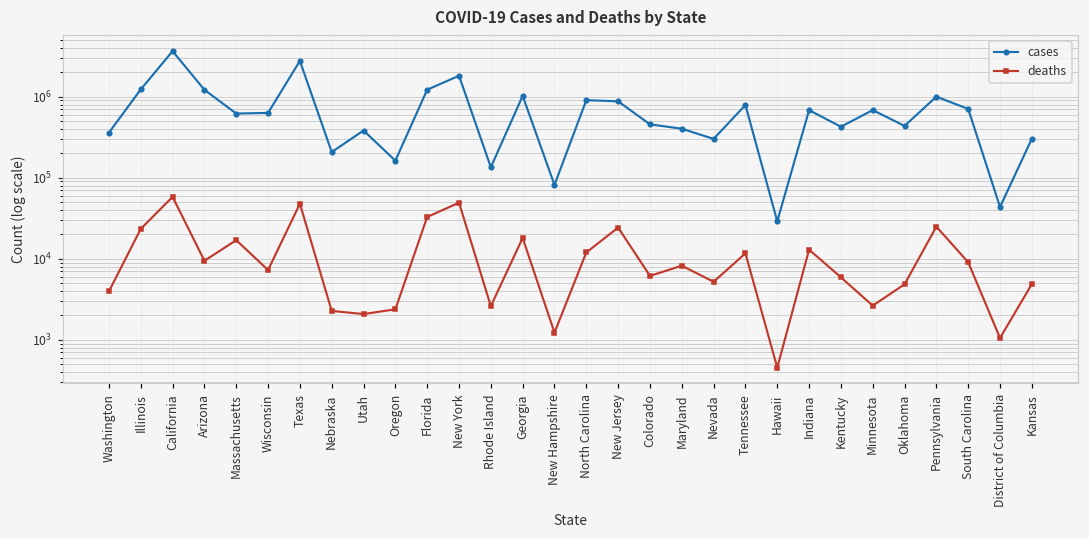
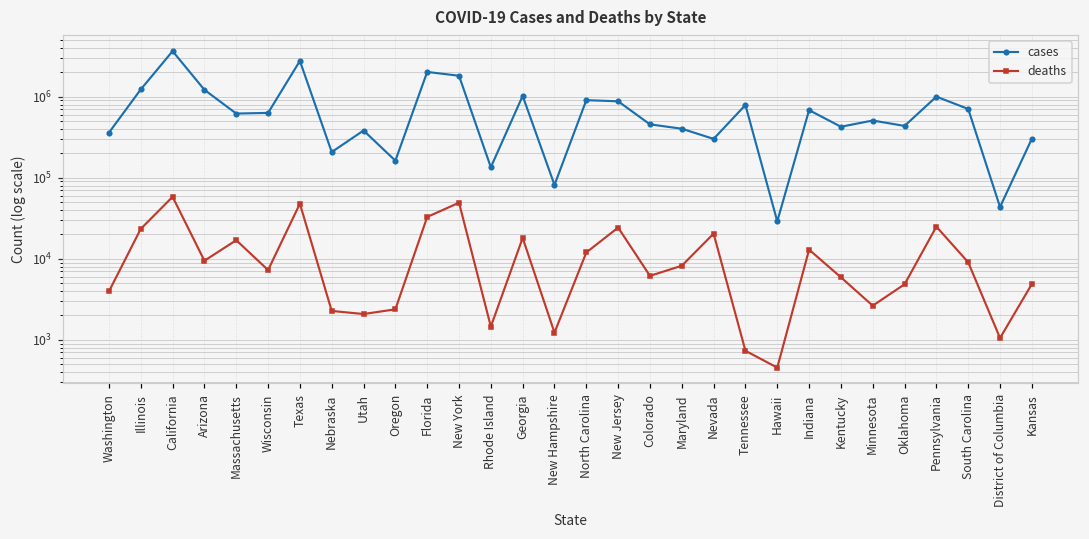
  {
    "cases": {
      "Washington": 400000,
      "Illinois": 1200000,
      "California": 4000000,
      "Arizona": 1200000,
      "Massachusetts": 600000,
      "Wisconsin": 600000,
      "Texas": 2800000,
      "Nebraska": 210000,
      "Utah": 400000,
      "Oregon": 160000,
-     "Florida": 1200000,
+     "Florida": 2000000,
      "New York": 1800000,
      "Rhode Island": 130000,
      "Georgia": 1000000,
      "New Hampshire": 80000,
      "North Carolina": 900000,
      "New Jersey": 900000,
      "Colorado": 500000,
      "Maryland": 400000,
      "Nevada": 300000,
      "Tennessee": 800000,
      "Hawaii": 29000,
      "Indiana": 700000,
      "Kentucky": 400000,
-     "Minnesota": 700000,
+     "Minnesota": 500000,
      "Oklahoma": 400000,
      "Pennsylvania": 1000000,
      "South Carolina": 700000,
      "District of Columbia": 40000,
      "Kansas": 300000
    },
    "deaths": {
      "Washington": 4000,
      "Illinois": 23000,
      "California": 60000,
      "Arizona": 9000,
      "Massachusetts": 17000,
      "Wisconsin": 7000,
      "Texas": 50000,
      "Nebraska": 2300,
      "Utah": 2100,
      "Oregon": 2400,
      "Florida": 30000,
      "New York": 50000,
-     "Rhode Island": 2600,
+     "Rhode Island": 1500,
      "Georgia": 18000,
      "New Hampshire": 1200,
      "North Carolina": 12000,
      "New Jersey": 24000,
      "Colorado": 6000,
      "Maryland": 8000,
-     "Nevada": 5000,
-     "Tennessee": 12000,
+     "Nevada": 20000,
+     "Tennessee": 700,
      "Hawaii": 500,
      "Indiana": 13000,
      "Kentucky": 6000,
      "Minnesota": 2600,
      "Oklahoma": 5000,
      "Pennsylvania": 25000,
      "South Carolina": 9000,
      "District of Columbia": 1100,
      "Kansas": 5000
    }
  }
